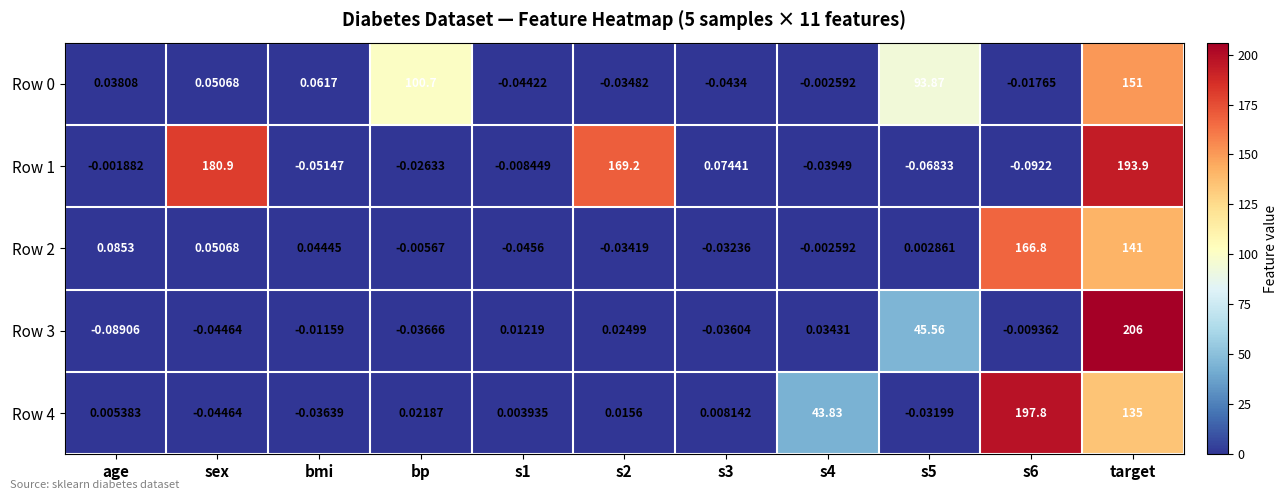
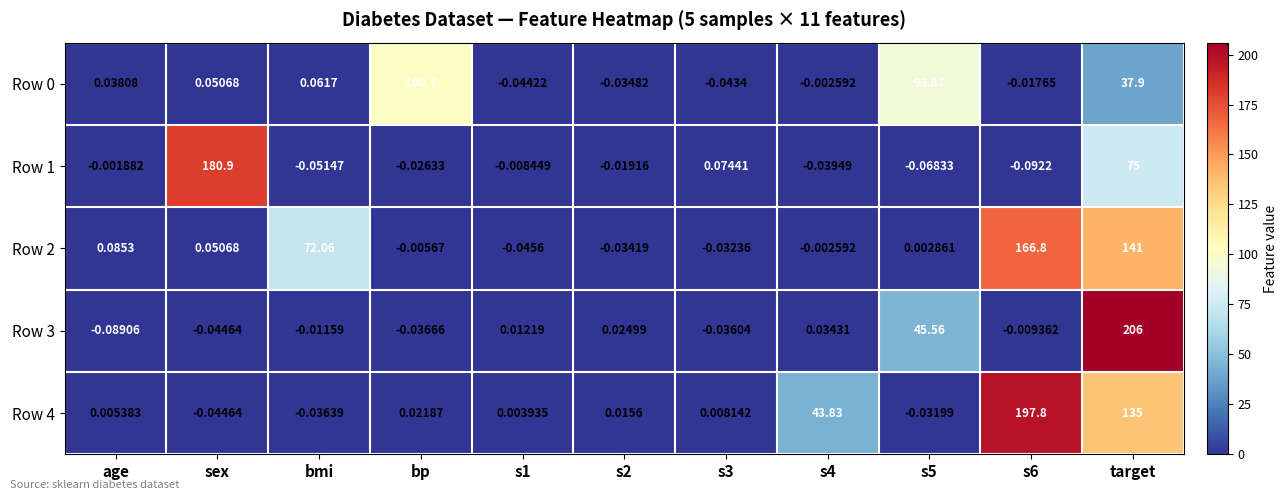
  {
    "Row 0": {
      "age": 0.03808,
      "sex": 0.05068,
      "bmi": 0.0617,
      "bp": 100.7,
      "s1": -0.04422,
      "s2": -0.03482,
      "s3": -0.0434,
      "s4": -0.002592,
      "s6": -0.01765,
-     "target": 151
+     "target": 37.9
    },
    "Row 1": {
      "age": -0.001882,
      "sex": 180.9,
      "bmi": -0.05147,
      "bp": -0.02633,
      "s1": -0.008449,
-     "s2": 169.2,
+     "s2": -0.01916,
      "s3": 0.07441,
      "s4": -0.03949,
      "s5": -0.06833,
      "s6": -0.0922,
-     "target": 193.9
+     "target": 75
    },
    "Row 2": {
      "age": 0.0853,
      "sex": 0.05068,
-     "bmi": 0.04445,
+     "bmi": 72.06,
      "bp": -0.00567,
      "s1": -0.0456,
      "s2": -0.03419,
      "s3": -0.03236,
      "s4": -0.002592,
      "s5": 0.002861,
      "s6": 166.8,
      "target": 141
    },
    "Row 3": {
      "age": -0.08906,
      "sex": -0.04464,
      "bmi": -0.01159,
      "bp": -0.03666,
      "s1": 0.01219,
      "s2": 0.02499,
      "s3": -0.03604,
      "s4": 0.03431,
      "s5": 45.56,
      "s6": -0.009362,
      "target": 206
    },
    "Row 4": {
      "age": 0.005383,
      "sex": -0.04464,
      "bmi": -0.03639,
      "bp": 0.02187,
      "s1": 0.003935,
      "s2": 0.0156,
      "s3": 0.008142,
      "s4": 43.83,
      "s5": -0.03199,
      "s6": 197.8,
      "target": 135
    }
  }
